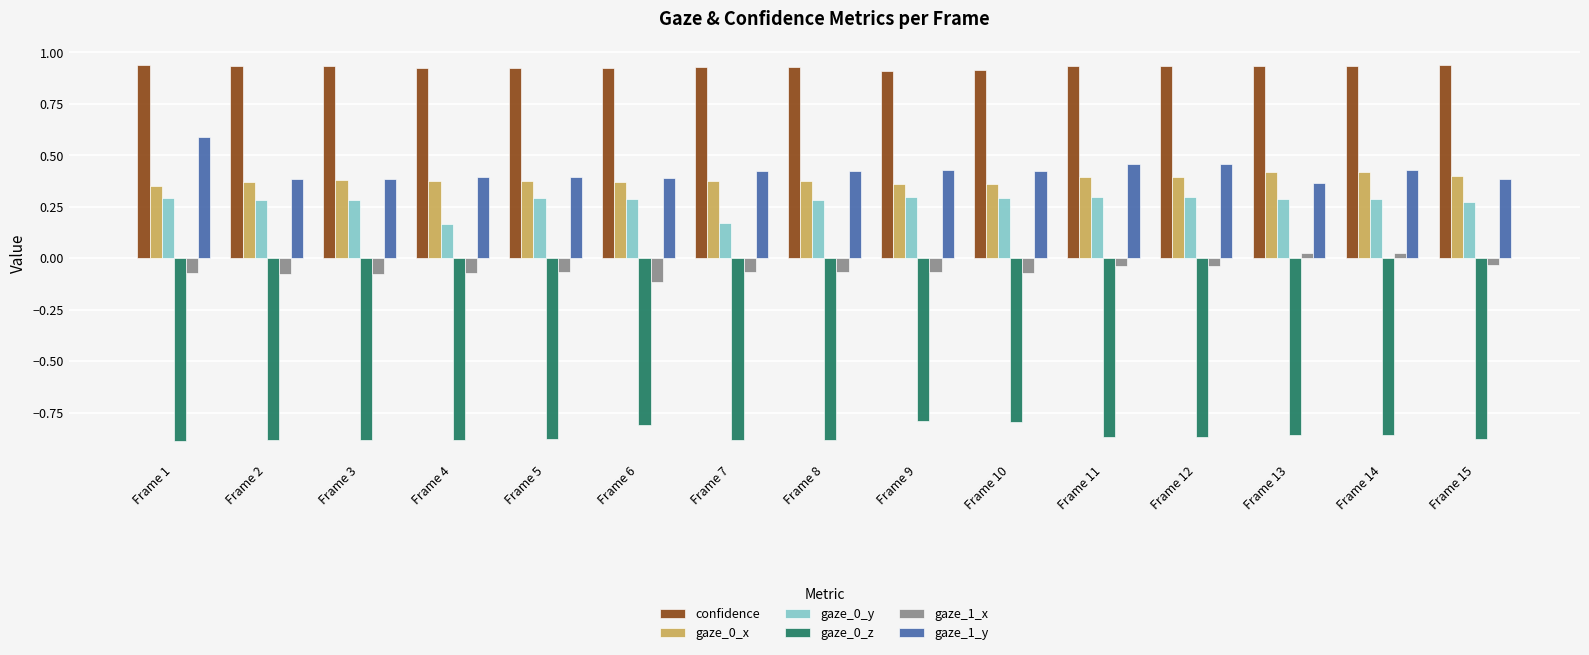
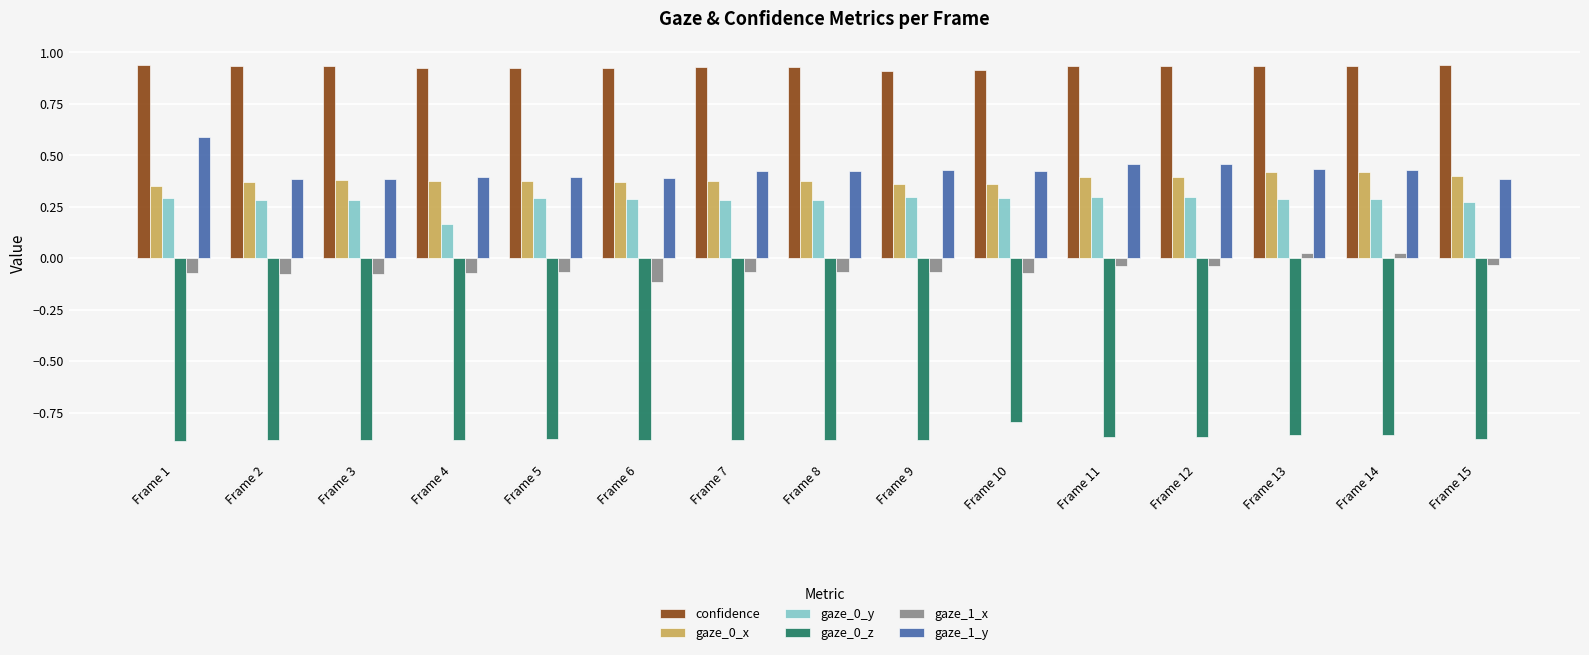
  {
    "confidence": {
      "Frame 1": 0.94,
      "Frame 2": 0.93,
      "Frame 3": 0.93,
      "Frame 4": 0.93,
      "Frame 5": 0.93,
      "Frame 6": 0.93,
      "Frame 7": 0.93,
      "Frame 8": 0.93,
      "Frame 9": 0.91,
      "Frame 10": 0.91,
      "Frame 11": 0.93,
      "Frame 12": 0.93,
      "Frame 13": 0.94,
      "Frame 14": 0.93,
      "Frame 15": 0.94
    },
    "gaze_0_x": {
      "Frame 1": 0.35,
      "Frame 2": 0.37,
      "Frame 3": 0.38,
      "Frame 4": 0.37,
      "Frame 5": 0.37,
      "Frame 6": 0.37,
      "Frame 7": 0.38,
      "Frame 8": 0.37,
      "Frame 9": 0.36,
      "Frame 10": 0.36,
      "Frame 11": 0.40,
      "Frame 12": 0.40,
      "Frame 13": 0.42,
      "Frame 14": 0.42,
      "Frame 15": 0.40
    },
    "gaze_0_y": {
      "Frame 1": 0.29,
      "Frame 2": 0.28,
      "Frame 3": 0.28,
      "Frame 4": 0.17,
      "Frame 5": 0.29,
      "Frame 6": 0.29,
-     "Frame 7": 0.17,
+     "Frame 7": 0.28,
      "Frame 8": 0.28,
      "Frame 9": 0.30,
      "Frame 10": 0.29,
      "Frame 11": 0.30,
      "Frame 12": 0.30,
      "Frame 13": 0.29,
      "Frame 14": 0.29,
      "Frame 15": 0.27
    },
    "gaze_0_z": {
      "Frame 1": -0.89,
      "Frame 2": -0.88,
      "Frame 3": -0.88,
      "Frame 4": -0.88,
      "Frame 5": -0.88,
-     "Frame 6": -0.81,
+     "Frame 6": -0.88,
      "Frame 7": -0.88,
      "Frame 8": -0.88,
-     "Frame 9": -0.79,
+     "Frame 9": -0.88,
      "Frame 10": -0.80,
      "Frame 11": -0.87,
      "Frame 12": -0.87,
      "Frame 13": -0.86,
      "Frame 14": -0.86,
      "Frame 15": -0.88
    },
    "gaze_1_x": {
      "Frame 1": -0.07,
      "Frame 2": -0.08,
      "Frame 3": -0.07,
      "Frame 4": -0.07,
      "Frame 5": -0.07,
      "Frame 6": -0.12,
      "Frame 7": -0.07,
      "Frame 8": -0.07,
      "Frame 9": -0.06,
      "Frame 10": -0.07,
      "Frame 11": -0.04,
      "Frame 12": -0.04,
      "Frame 13": 0.03,
      "Frame 14": 0.03,
      "Frame 15": -0.03
    },
    "gaze_1_y": {
      "Frame 1": 0.59,
      "Frame 2": 0.38,
      "Frame 3": 0.38,
      "Frame 4": 0.39,
      "Frame 5": 0.39,
      "Frame 6": 0.39,
      "Frame 7": 0.42,
      "Frame 8": 0.42,
      "Frame 9": 0.43,
      "Frame 10": 0.42,
      "Frame 11": 0.46,
      "Frame 12": 0.46,
-     "Frame 13": 0.36,
+     "Frame 13": 0.43,
      "Frame 14": 0.43,
      "Frame 15": 0.38
    }
  }
